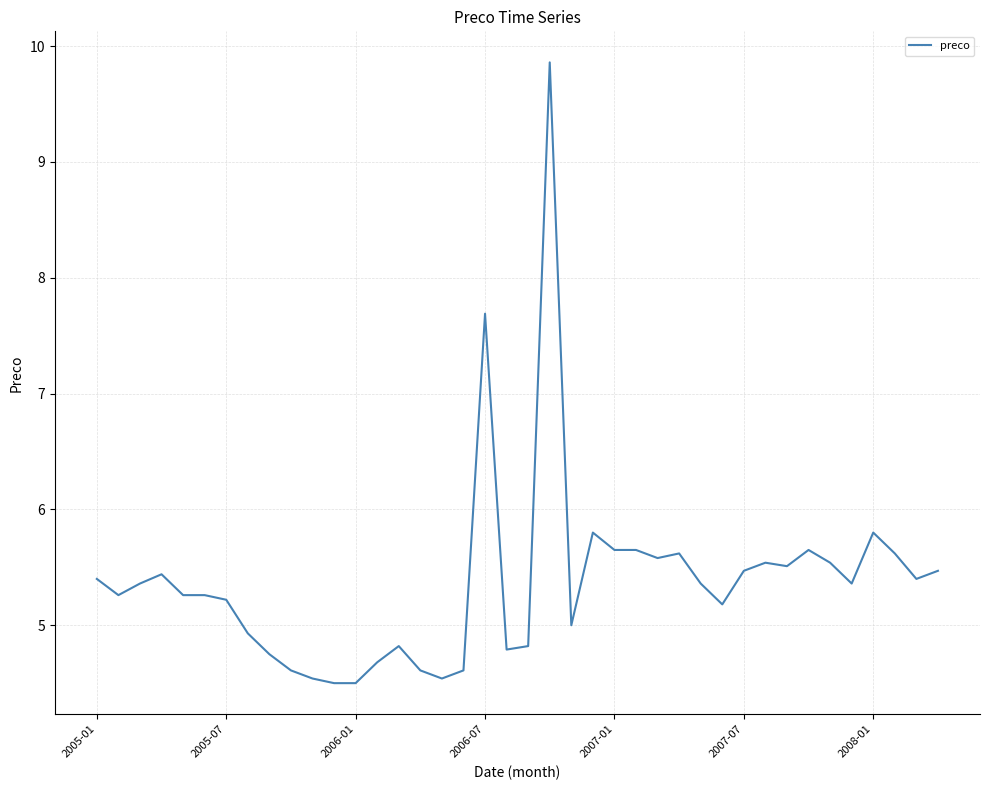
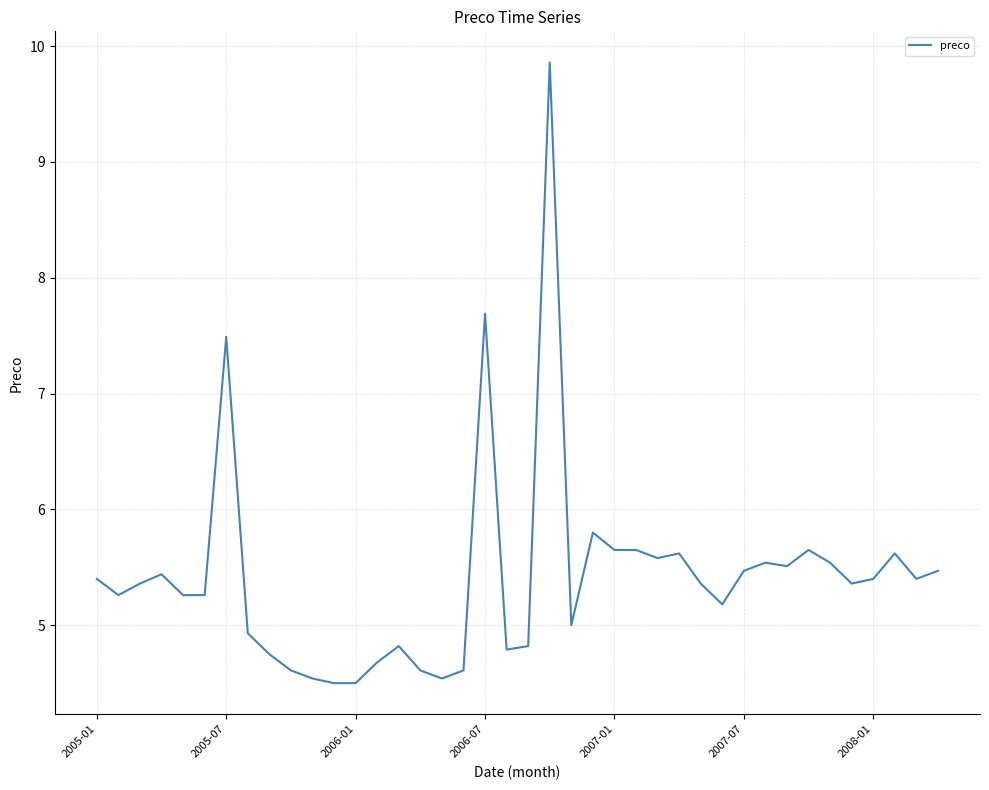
  {
    "2005-01": 5.40,
-   "2005-07": 5.22,
+   "2005-07": 7.49,
    "2006-01": 4.50,
    "2006-07": 7.69,
    "2007-01": 5.65,
    "2007-07": 5.47,
-   "2008-01": 5.8
+   "2008-01": 5.4
  }
